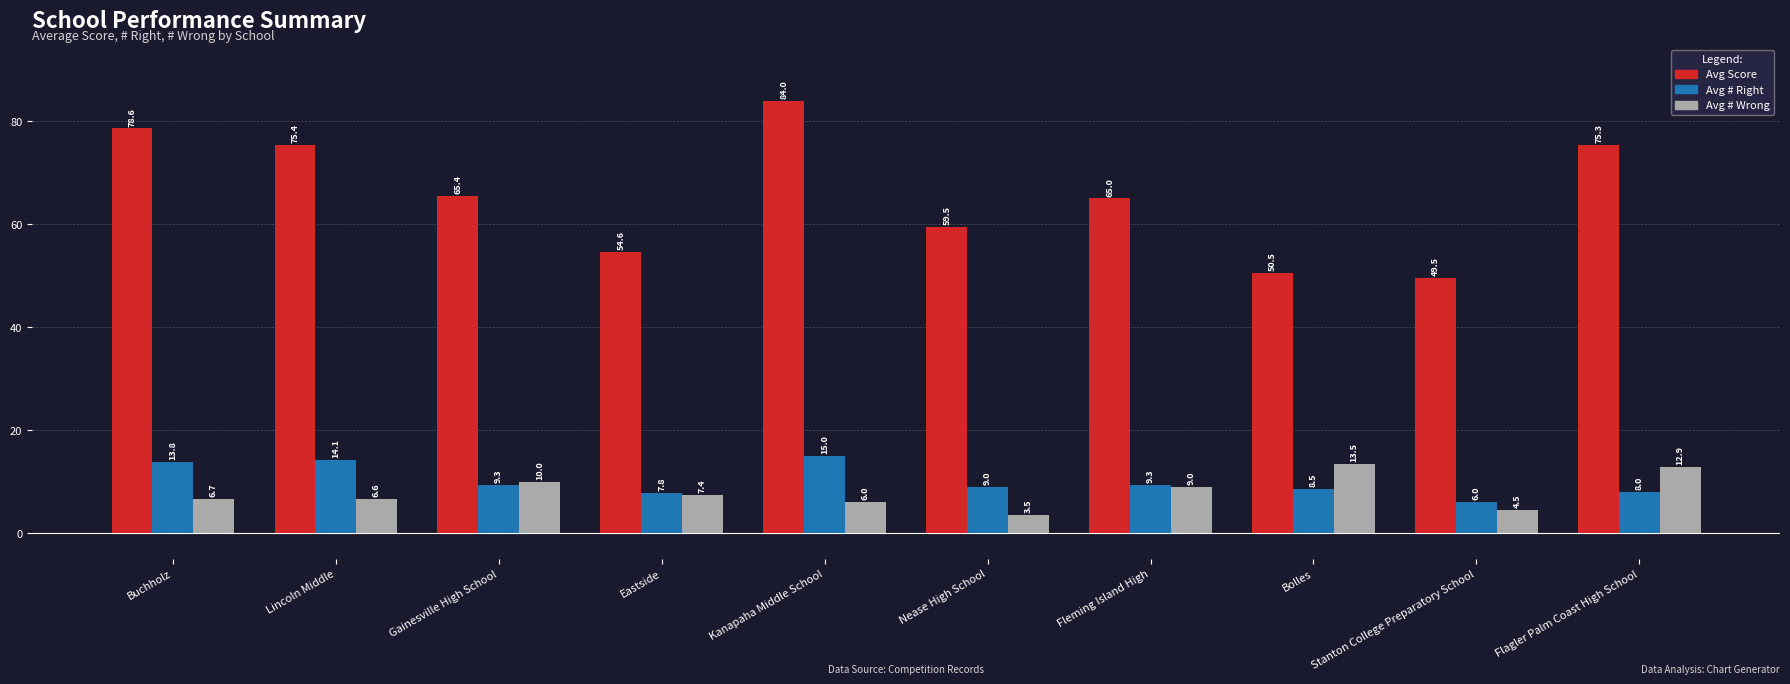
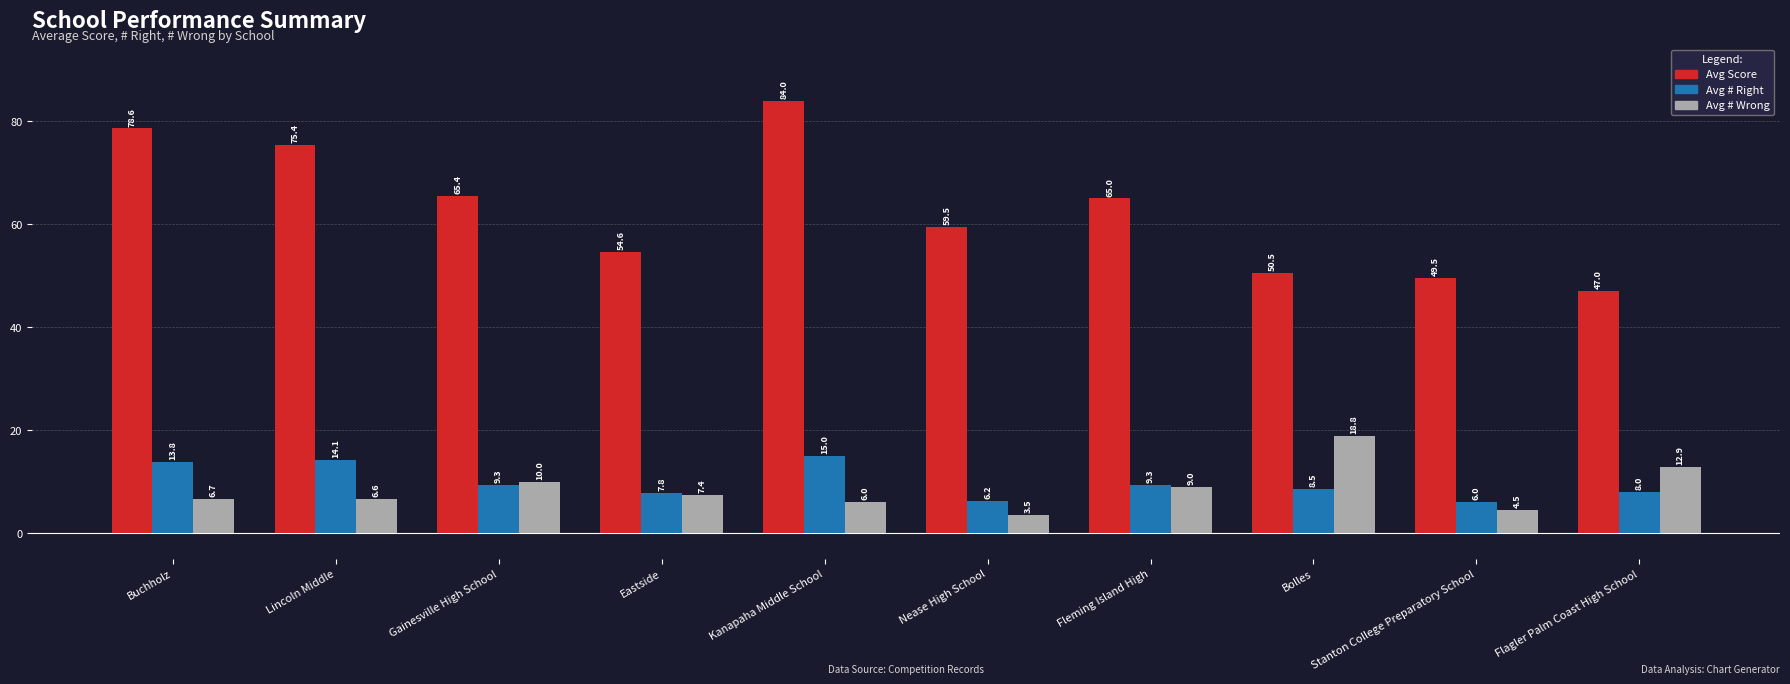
  {
    "Avg Score": {
      "Buchholz": 78.6,
      "Lincoln Middle": 75.4,
      "Gainesville High School": 65.4,
      "Eastside": 54.6,
      "Kanapaha Middle School": 84.0,
      "Nease High School": 59.5,
      "Fleming Island High": 65.0,
      "Bolles": 50.5,
      "Stanton College Preparatory School": 49.5,
-     "Flagler Palm Coast High School": 75.3
+     "Flagler Palm Coast High School": 47.0
    },
    "Avg # Right": {
      "Buchholz": 13.8,
      "Lincoln Middle": 14.1,
      "Gainesville High School": 9.3,
      "Eastside": 7.8,
      "Kanapaha Middle School": 15.0,
-     "Nease High School": 9.0,
+     "Nease High School": 6.2,
      "Fleming Island High": 9.3,
      "Bolles": 8.5,
      "Stanton College Preparatory School": 6.0,
      "Flagler Palm Coast High School": 8.0
    },
    "Avg # Wrong": {
      "Buchholz": 6.7,
      "Lincoln Middle": 6.6,
      "Gainesville High School": 10.0,
      "Eastside": 7.4,
      "Kanapaha Middle School": 6.0,
      "Nease High School": 3.5,
      "Fleming Island High": 9.0,
-     "Bolles": 13.5,
+     "Bolles": 18.8,
      "Stanton College Preparatory School": 4.5,
      "Flagler Palm Coast High School": 12.9
    }
  }
